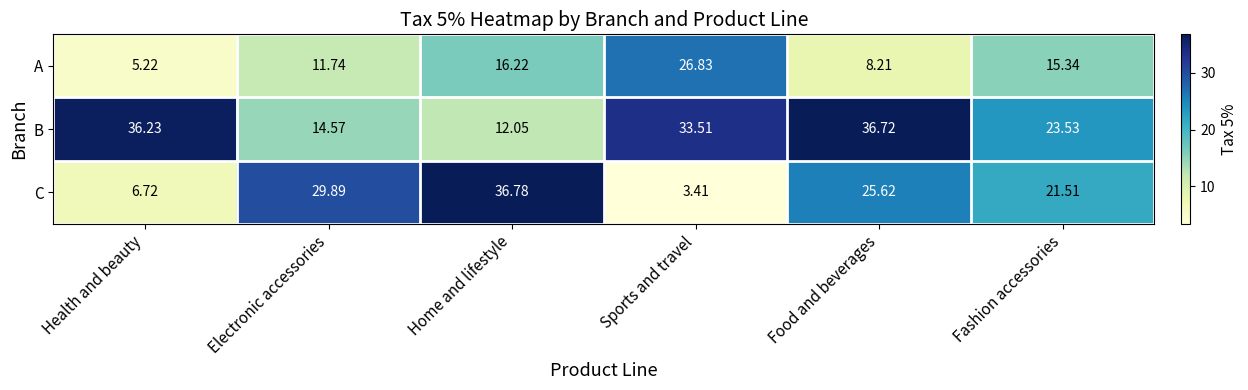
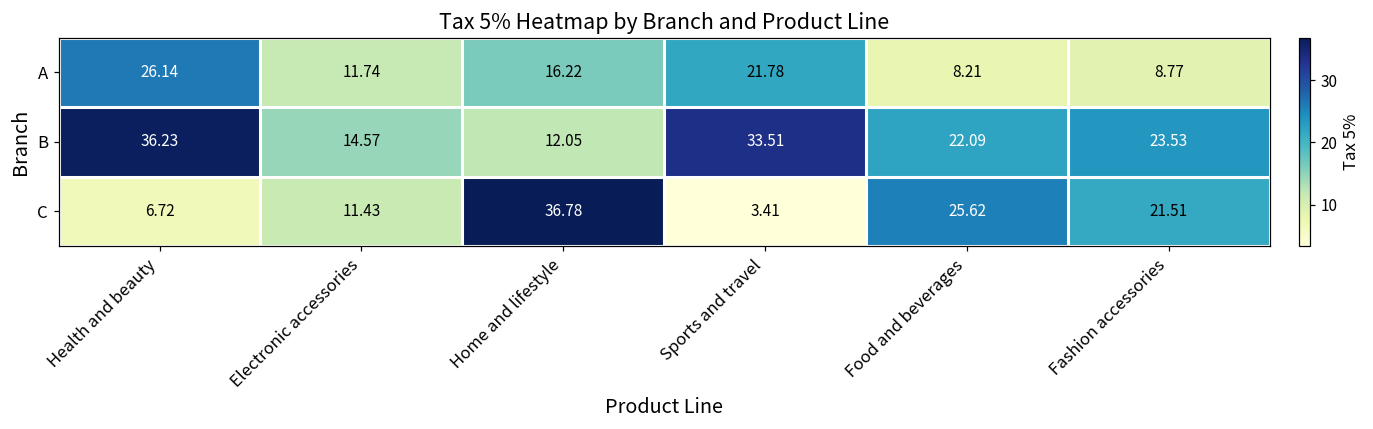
  {
    "A": {
-     "Health and beauty": 5.22,
+     "Health and beauty": 26.14,
      "Electronic accessories": 11.74,
      "Home and lifestyle": 16.22,
-     "Sports and travel": 26.83,
+     "Sports and travel": 21.78,
      "Food and beverages": 8.21,
-     "Fashion accessories": 15.34
+     "Fashion accessories": 8.77
    },
    "B": {
      "Health and beauty": 36.23,
      "Electronic accessories": 14.57,
      "Home and lifestyle": 12.05,
      "Sports and travel": 33.51,
-     "Food and beverages": 36.72,
+     "Food and beverages": 22.09,
      "Fashion accessories": 23.53
    },
    "C": {
      "Health and beauty": 6.72,
-     "Electronic accessories": 29.89,
+     "Electronic accessories": 11.43,
      "Home and lifestyle": 36.78,
      "Sports and travel": 3.41,
      "Food and beverages": 25.62,
      "Fashion accessories": 21.51
    }
  }
